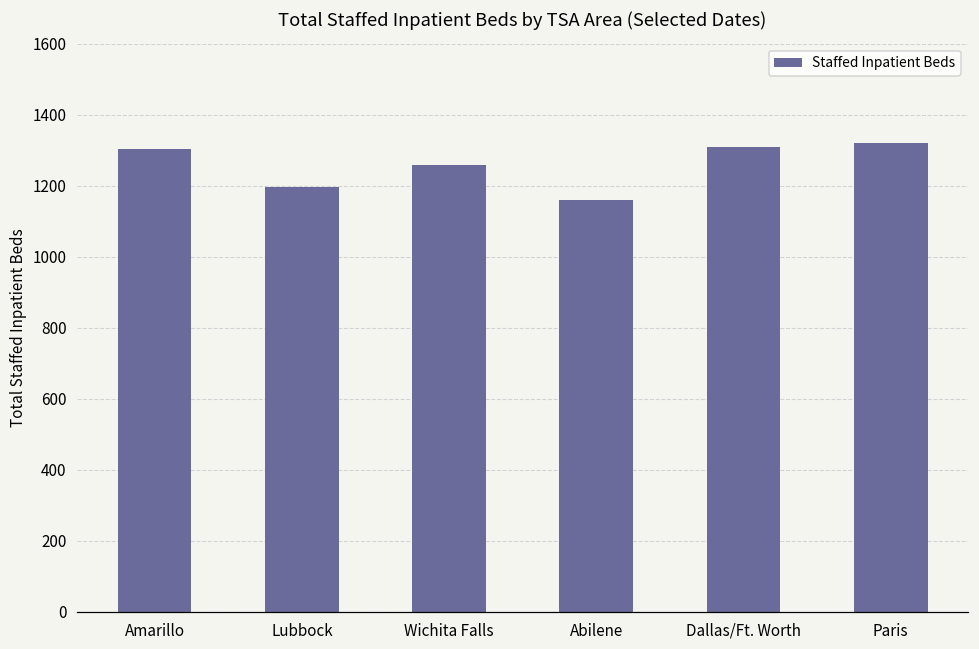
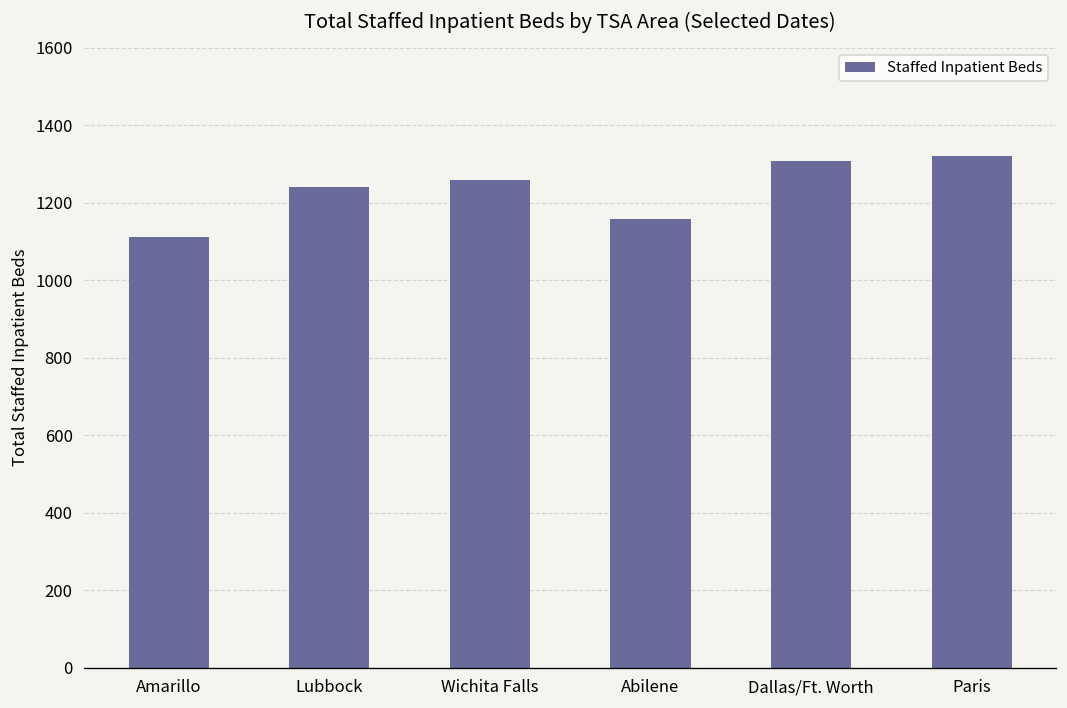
  {
-   "Amarillo": 1300,
-   "Lubbock": 1200,
+   "Amarillo": 1110,
+   "Lubbock": 1240,
    "Wichita Falls": 1260,
    "Abilene": 1160,
    "Dallas/Ft. Worth": 1310,
    "Paris": 1320
  }
